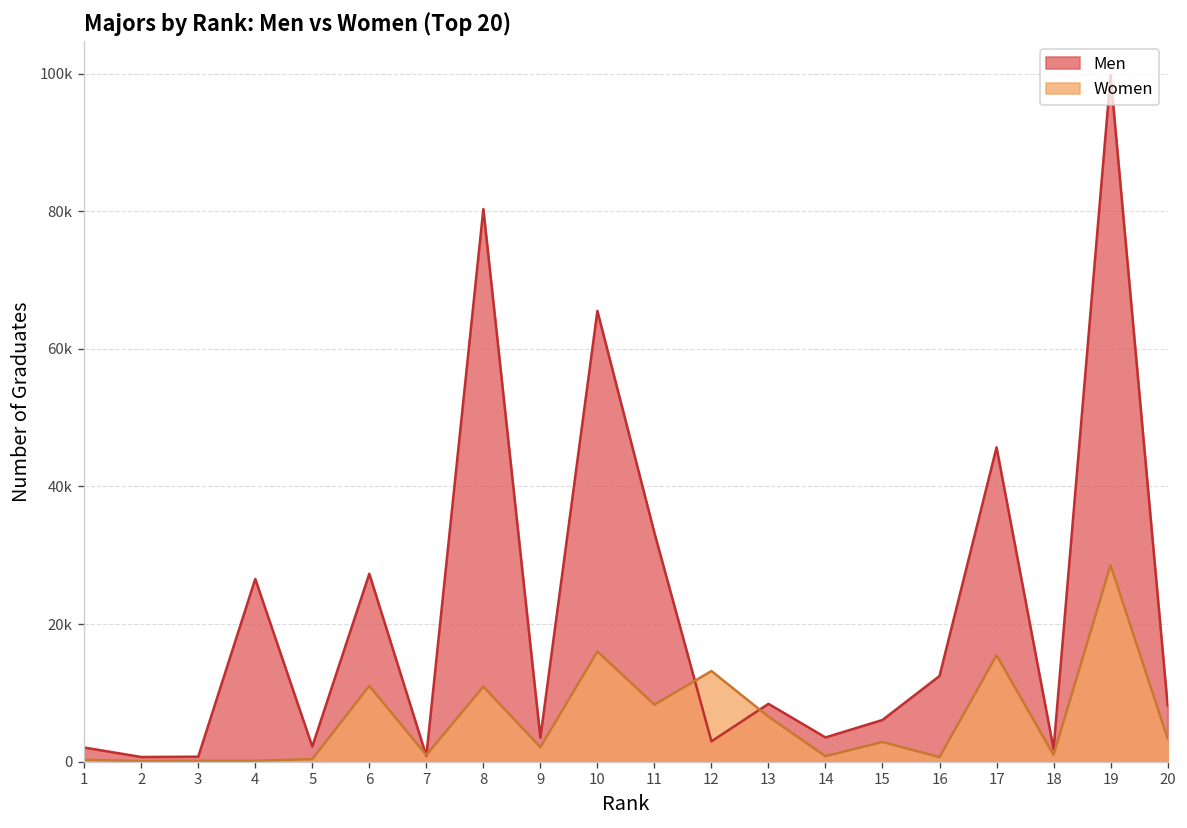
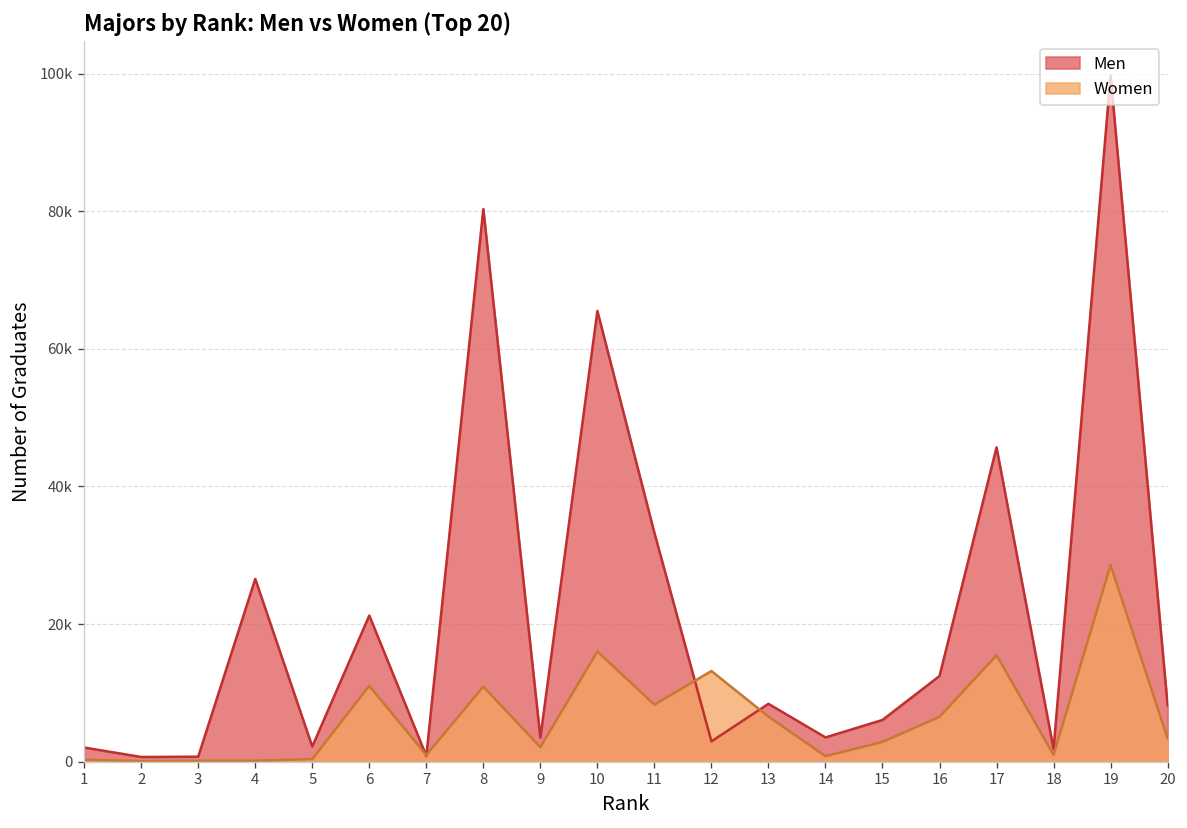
  {
    "Men": {
      "1": 2000,
      "2": 1000,
      "3": 1000,
      "4": 27000,
      "5": 2000,
-     "6": 27000,
+     "6": 21000,
      "8": 80000,
      "9": 3000,
      "10": 66000,
      "11": 33000,
      "12": 3000,
      "13": 8000,
      "14": 4000,
      "15": 6000,
      "16": 12000,
      "17": 46000,
      "18": 2000,
      "20": 8000
    },
    "Women": {
      "1": 0,
      "2": 0,
      "3": 0,
      "4": 0,
      "5": 0,
      "6": 11000,
      "8": 11000,
      "9": 2000,
      "10": 16000,
      "11": 8000,
      "12": 13000,
      "13": 7000,
      "14": 1000,
      "15": 3000,
-     "16": 1000,
+     "16": 7000,
      "17": 15000,
      "18": 1000,
      "19": 29000,
      "20": 3000
    }
  }
